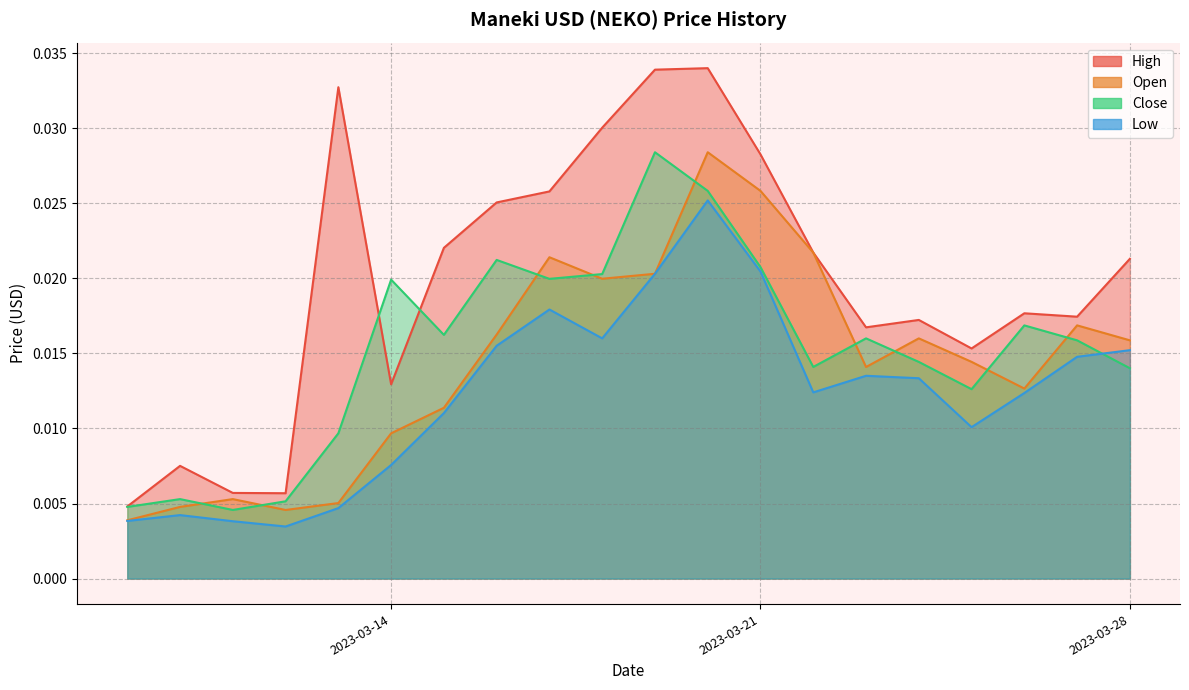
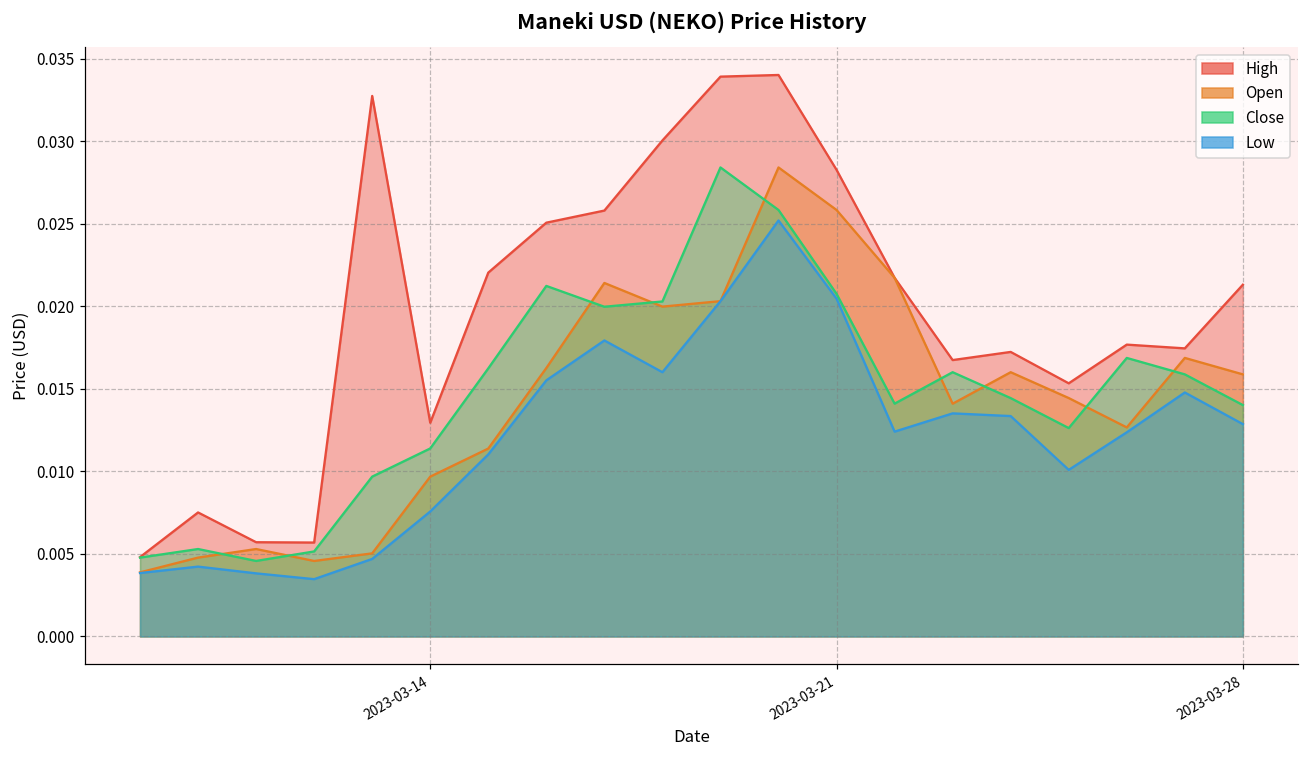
  {
    "Close": {
-     "2023-03-14": 0.0199,
+     "2023-03-14": 0.0114,
      "2023-03-21": 0.0207,
      "2023-03-28": 0.0140
    },
    "Low": {
      "2023-03-14": 0.0076,
      "2023-03-21": 0.0205,
-     "2023-03-28": 0.0152
+     "2023-03-28": 0.0129
    }
  }
